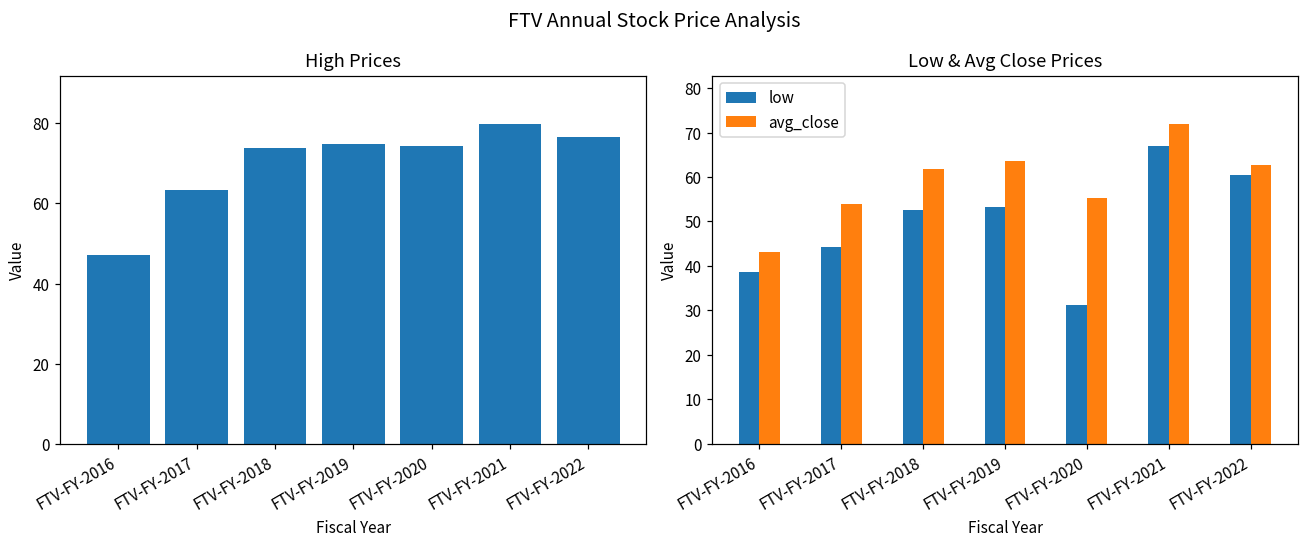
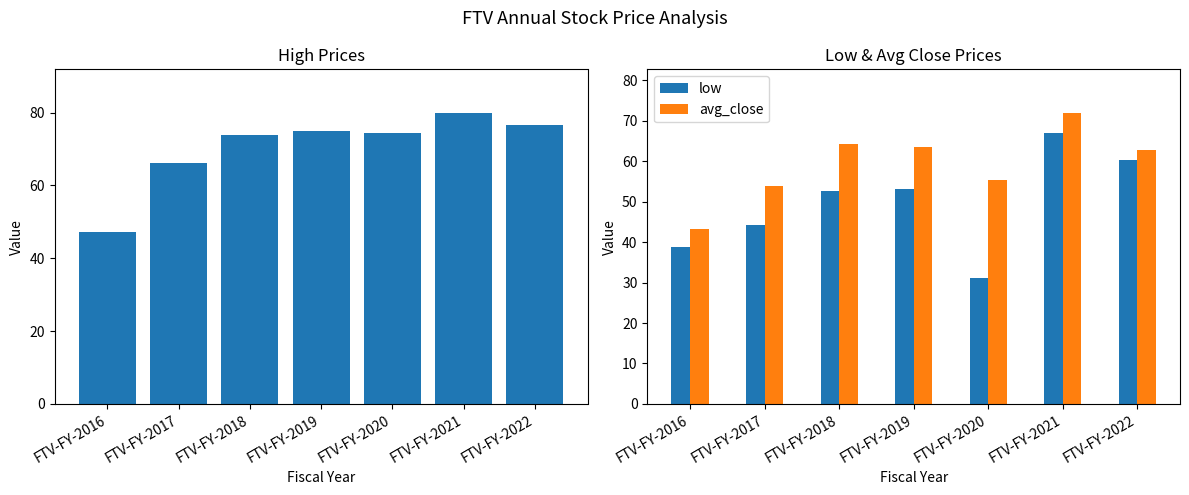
  {
    "High Prices": {
      "FTV-FY-2016": 47,
-     "FTV-FY-2017": 63,
+     "FTV-FY-2017": 66,
      "FTV-FY-2018": 74,
      "FTV-FY-2019": 75,
      "FTV-FY-2020": 74,
      "FTV-FY-2021": 80,
      "FTV-FY-2022": 77
    },
    "Low & Avg Close Prices": {
      "low": {
        "FTV-FY-2016": 39,
        "FTV-FY-2017": 44,
        "FTV-FY-2018": 53,
        "FTV-FY-2019": 53,
        "FTV-FY-2020": 31,
        "FTV-FY-2021": 67,
        "FTV-FY-2022": 60
      },
      "avg_close": {
        "FTV-FY-2016": 43,
        "FTV-FY-2017": 54,
-       "FTV-FY-2018": 62,
+       "FTV-FY-2018": 64,
        "FTV-FY-2019": 64,
        "FTV-FY-2020": 55,
        "FTV-FY-2021": 72,
        "FTV-FY-2022": 63
      }
    }
  }
